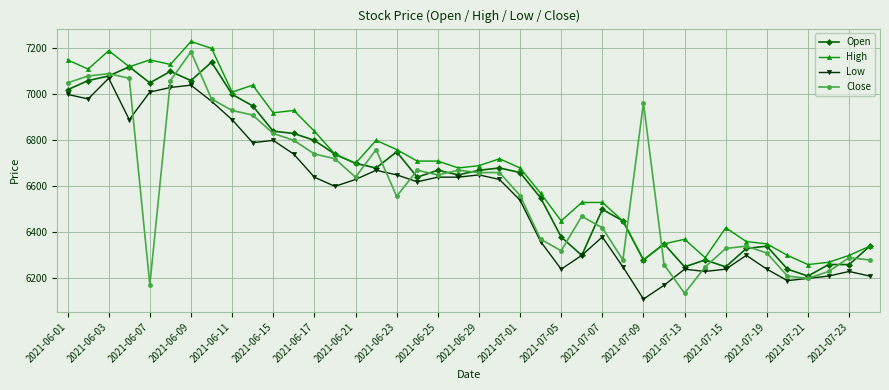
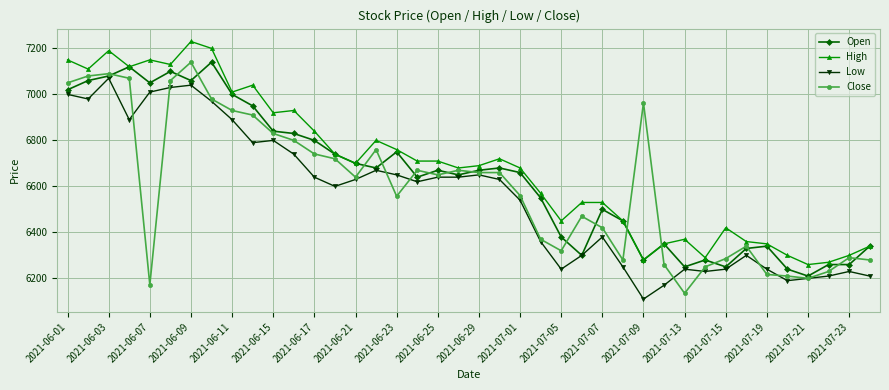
  {
    "Close": {
      "2021-06-01": 7050,
      "2021-06-07": 6170,
-     "2021-06-09": 7190,
+     "2021-06-09": 7140,
      "2021-06-11": 6930,
      "2021-06-17": 6740,
      "2021-06-23": 6560,
      "2021-07-01": 6560,
      "2021-07-05": 6320,
      "2021-07-07": 6420,
      "2021-07-09": 6960,
      "2021-07-13": 6140,
-     "2021-07-15": 6330,
-     "2021-07-19": 6310
+     "2021-07-15": 6290,
+     "2021-07-19": 6220
    }
  }
